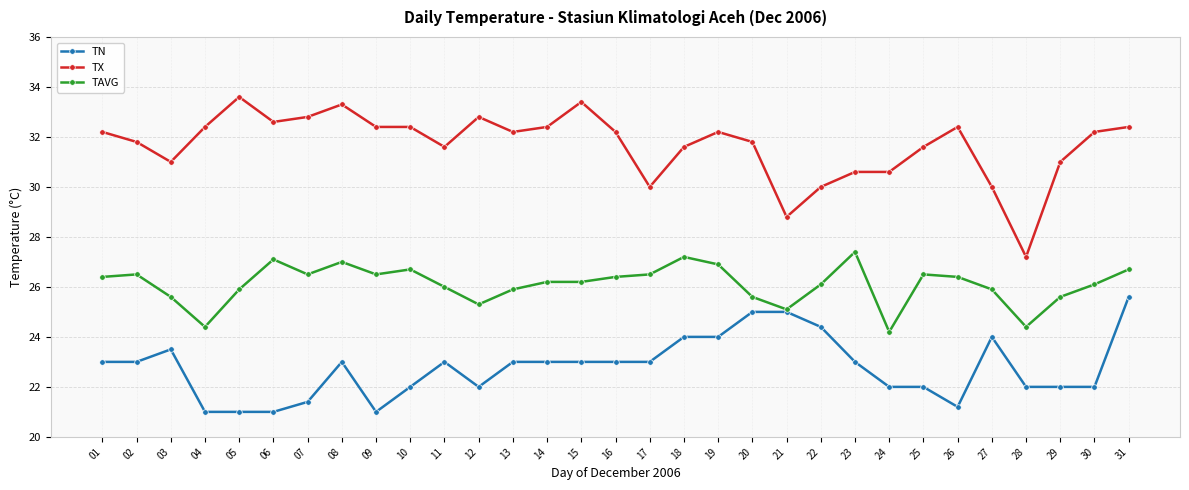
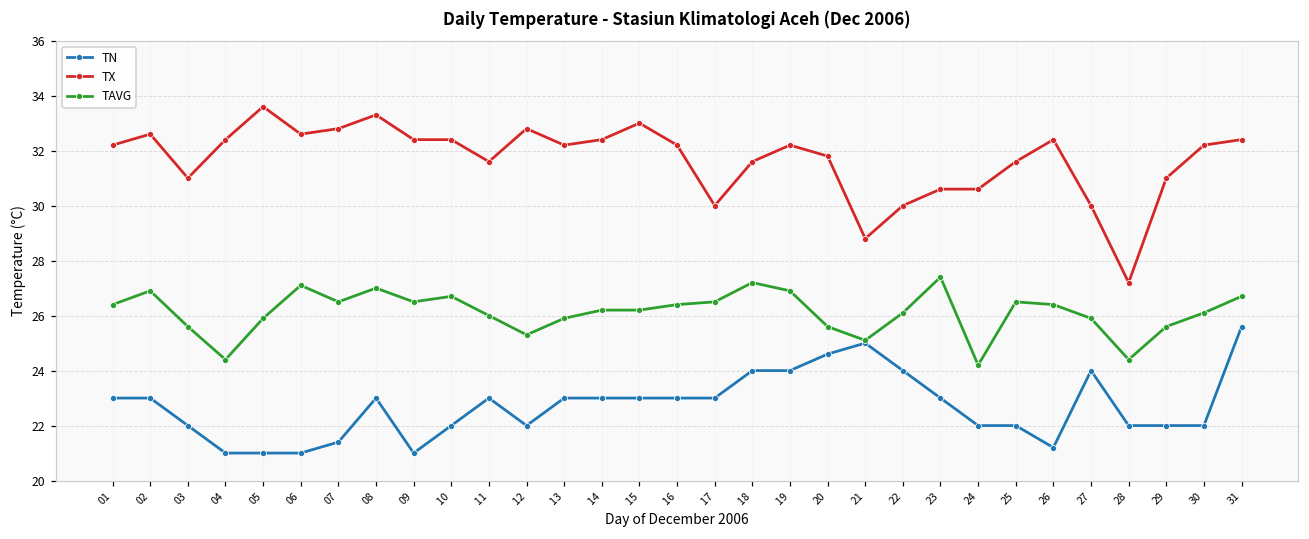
  {
    "TN": {
      "01": 23.0,
      "02": 23.0,
-     "03": 23.5,
+     "03": 22.0,
      "04": 21.0,
      "05": 21.0,
      "06": 21.0,
      "07": 21.4,
      "08": 23.0,
      "09": 21.0,
      "10": 22.0,
      "11": 23.0,
      "12": 22.0,
      "13": 23.0,
      "14": 23.0,
      "15": 23.0,
      "16": 23.0,
      "17": 23.0,
      "18": 24.0,
      "19": 24.0,
-     "20": 25.0,
-     "22": 24.4,
+     "20": 24.6,
+     "22": 24.0,
      "23": 23.0,
      "24": 22.0,
      "25": 22.0,
      "26": 21.2,
      "27": 24.0,
      "28": 22.0,
      "29": 22.0,
      "30": 22.0,
      "31": 25.6
    },
    "TX": {
      "01": 32.2,
-     "02": 31.8,
+     "02": 32.6,
      "03": 31.0,
      "04": 32.4,
      "05": 33.6,
      "06": 32.6,
      "07": 32.8,
      "08": 33.3,
      "09": 32.4,
      "10": 32.4,
      "11": 31.6,
      "12": 32.8,
      "13": 32.2,
      "14": 32.4,
-     "15": 33.4,
+     "15": 33.0,
      "16": 32.2,
      "17": 30.0,
      "18": 31.6,
      "19": 32.2,
      "20": 31.8,
      "21": 28.8,
      "22": 30.0,
      "23": 30.6,
      "24": 30.6,
      "25": 31.6,
      "26": 32.4,
      "27": 30.0,
      "28": 27.2,
      "29": 31.0,
      "30": 32.2,
      "31": 32.4
    },
    "TAVG": {
      "01": 26.4,
-     "02": 26.5,
+     "02": 26.9,
      "03": 25.6,
      "04": 24.4,
      "05": 25.9,
      "06": 27.1,
      "07": 26.5,
      "08": 27.0,
      "09": 26.5,
      "10": 26.7,
      "11": 26.0,
      "12": 25.3,
      "13": 25.9,
      "14": 26.2,
      "15": 26.2,
      "16": 26.4,
      "17": 26.5,
      "18": 27.2,
      "19": 26.9,
      "20": 25.6,
      "22": 26.1,
      "23": 27.4,
      "24": 24.2,
      "25": 26.5,
      "26": 26.4,
      "27": 25.9,
      "28": 24.4,
      "29": 25.6,
      "30": 26.1,
      "31": 26.7
    }
  }
